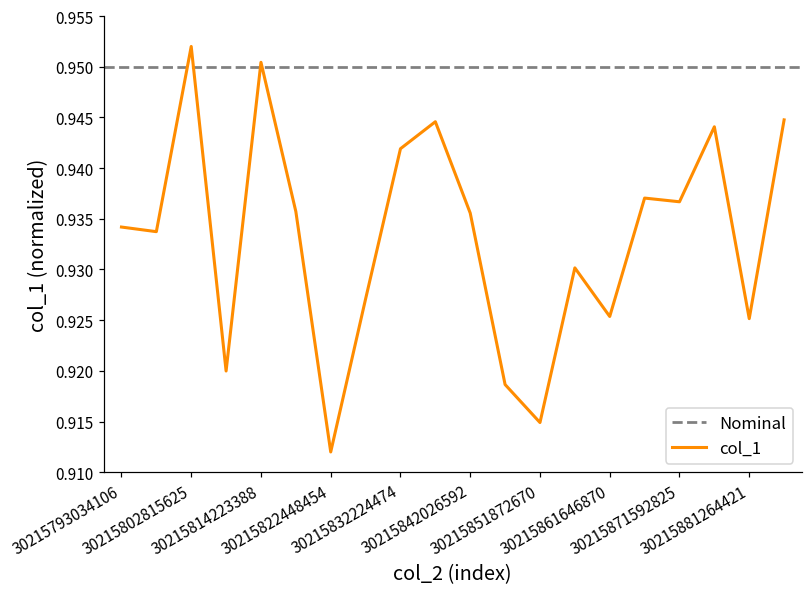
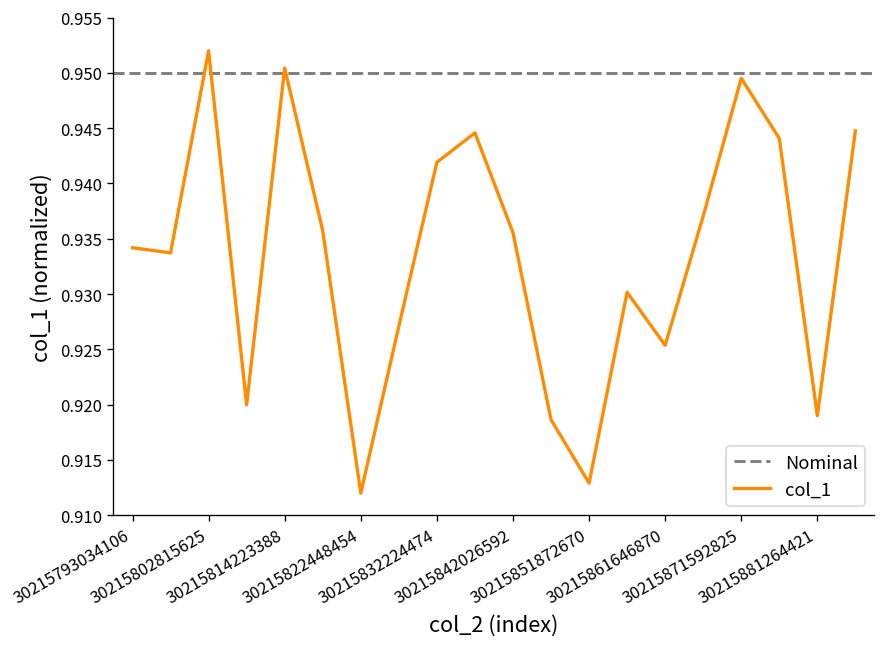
  {
    "30215793034106": 0.934,
    "30215802815625": 0.952,
    "30215814223388": 0.950,
    "30215822448454": 0.912,
    "30215832224474": 0.942,
    "30215842026592": 0.936,
-   "30215851872670": 0.915,
+   "30215851872670": 0.913,
    "30215861646870": 0.925,
-   "30215871592825": 0.937,
-   "30215881264421": 0.925
+   "30215871592825": 0.950,
+   "30215881264421": 0.919
  }
